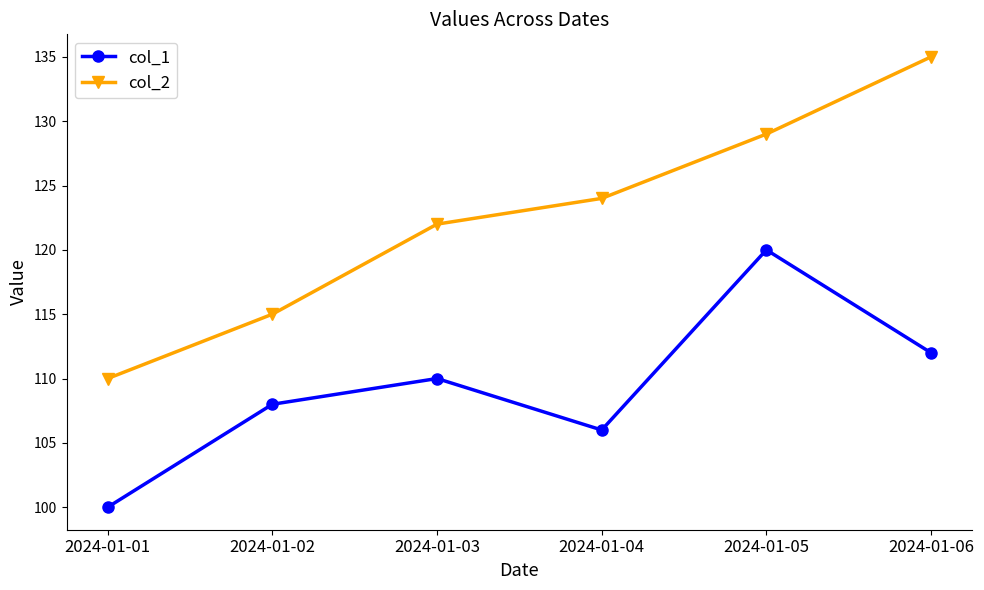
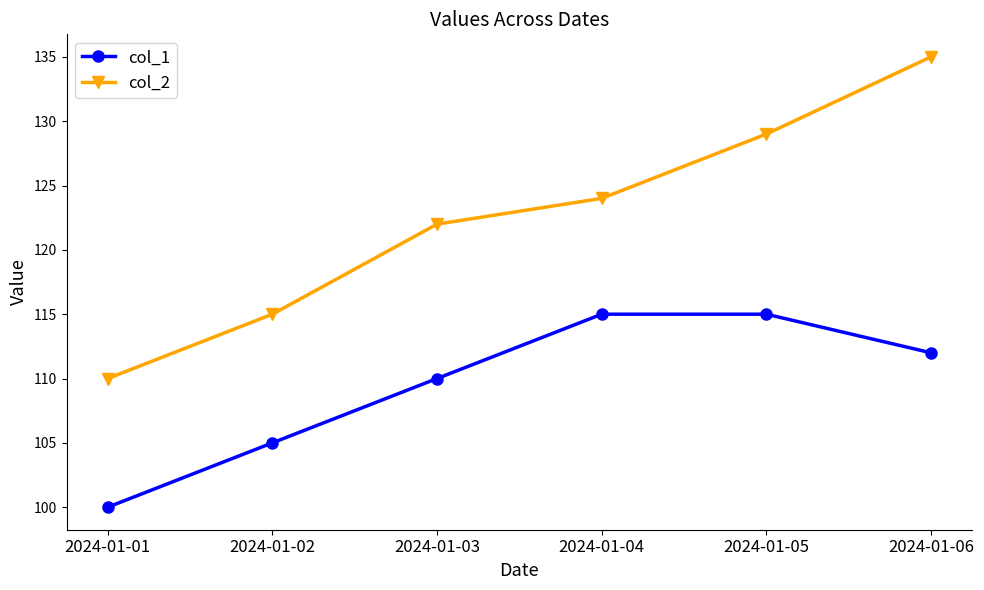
  {
    "col_1": {
      "2024-01-01": 100,
-     "2024-01-02": 108,
+     "2024-01-02": 105,
      "2024-01-03": 110,
-     "2024-01-04": 106,
-     "2024-01-05": 120,
+     "2024-01-04": 115,
+     "2024-01-05": 115,
      "2024-01-06": 112
    },
    "col_2": {
      "2024-01-01": 110,
      "2024-01-02": 115,
      "2024-01-03": 122,
      "2024-01-04": 124,
      "2024-01-05": 129,
      "2024-01-06": 135
    }
  }
